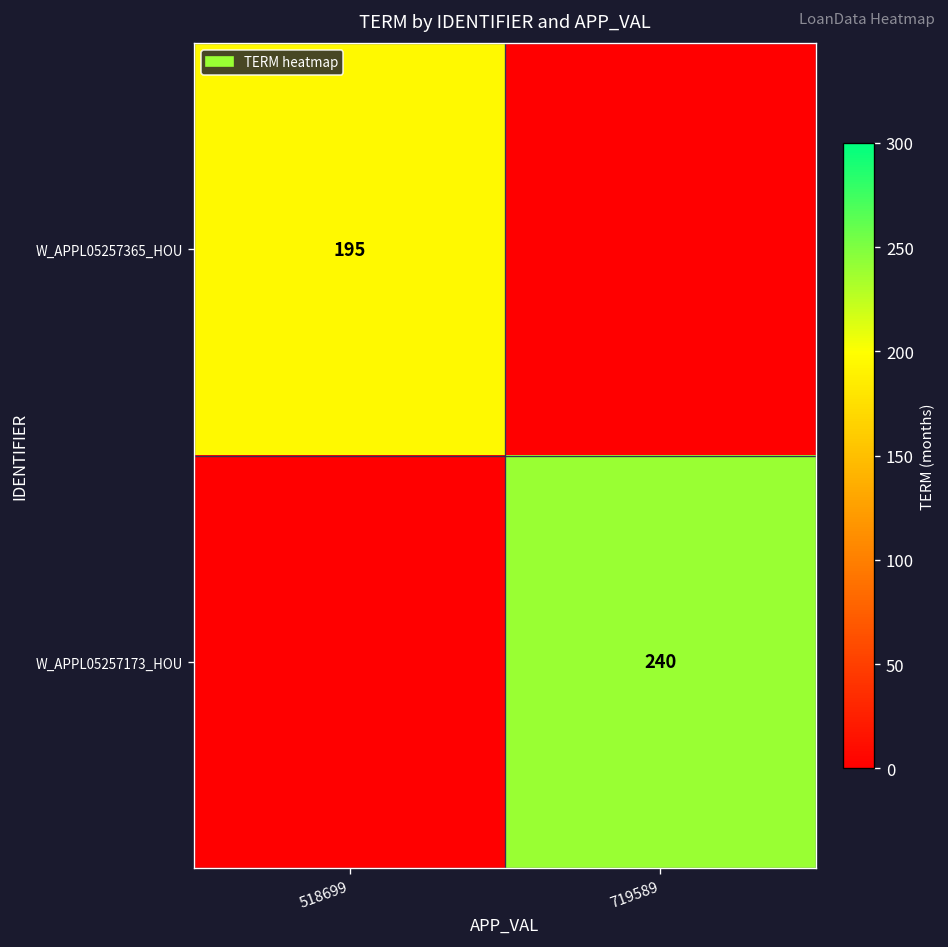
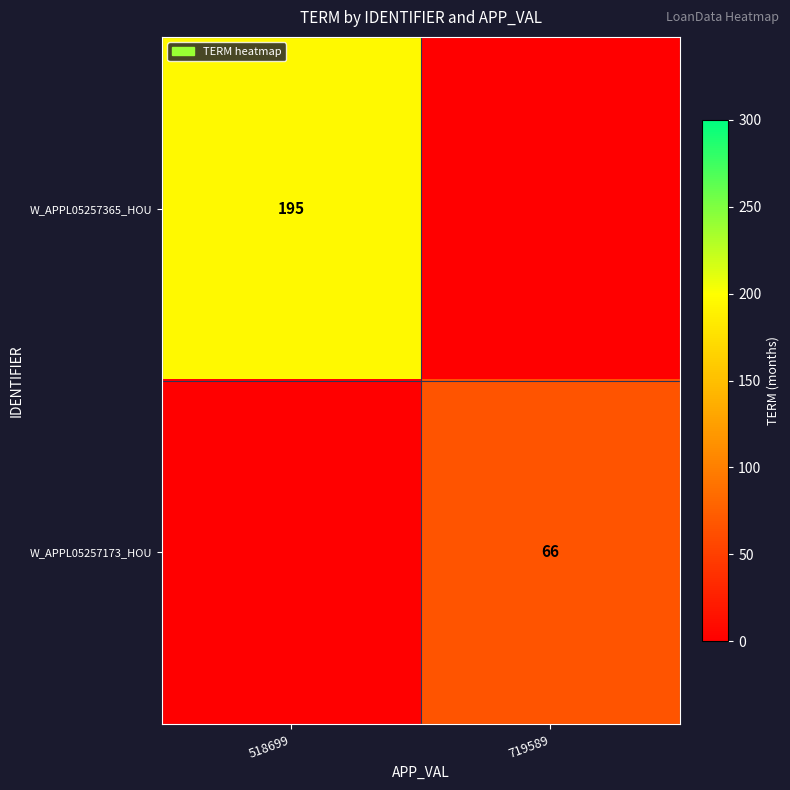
  {
    "W_APPL05257365_HOU": {
      "518699": 195
    },
    "W_APPL05257173_HOU": {
-     "719589": 240
+     "719589": 66
    }
  }
